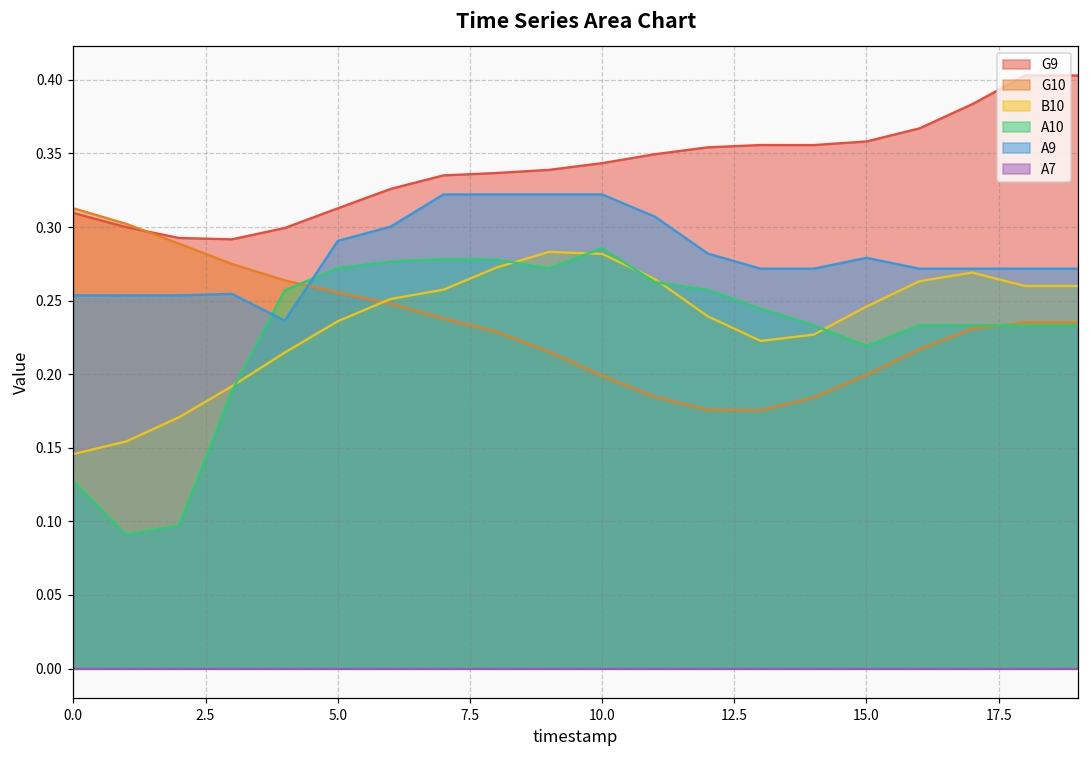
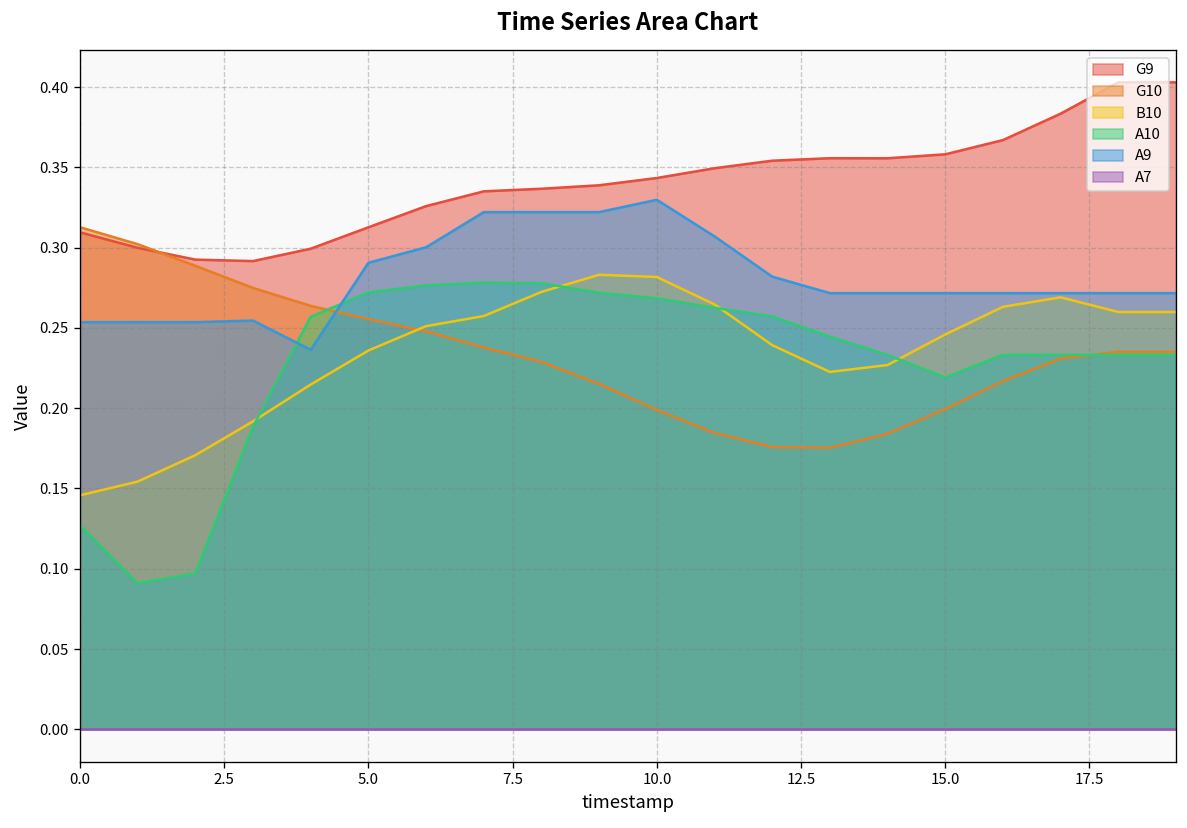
  {
    "A10": {
      "0.0": 0.127,
      "5.0": 0.272,
-     "10.0": 0.286,
+     "10.0": 0.268,
      "15.0": 0.219
    },
    "A9": {
      "0.0": 0.254,
      "5.0": 0.291,
-     "10.0": 0.322,
-     "15.0": 0.279
+     "10.0": 0.330,
+     "15.0": 0.272
    },
    "A7": {
      "0.0": 0.000,
      "5.0": 0.000,
      "10.0": 0.000,
      "15.0": 0.000
    }
  }
